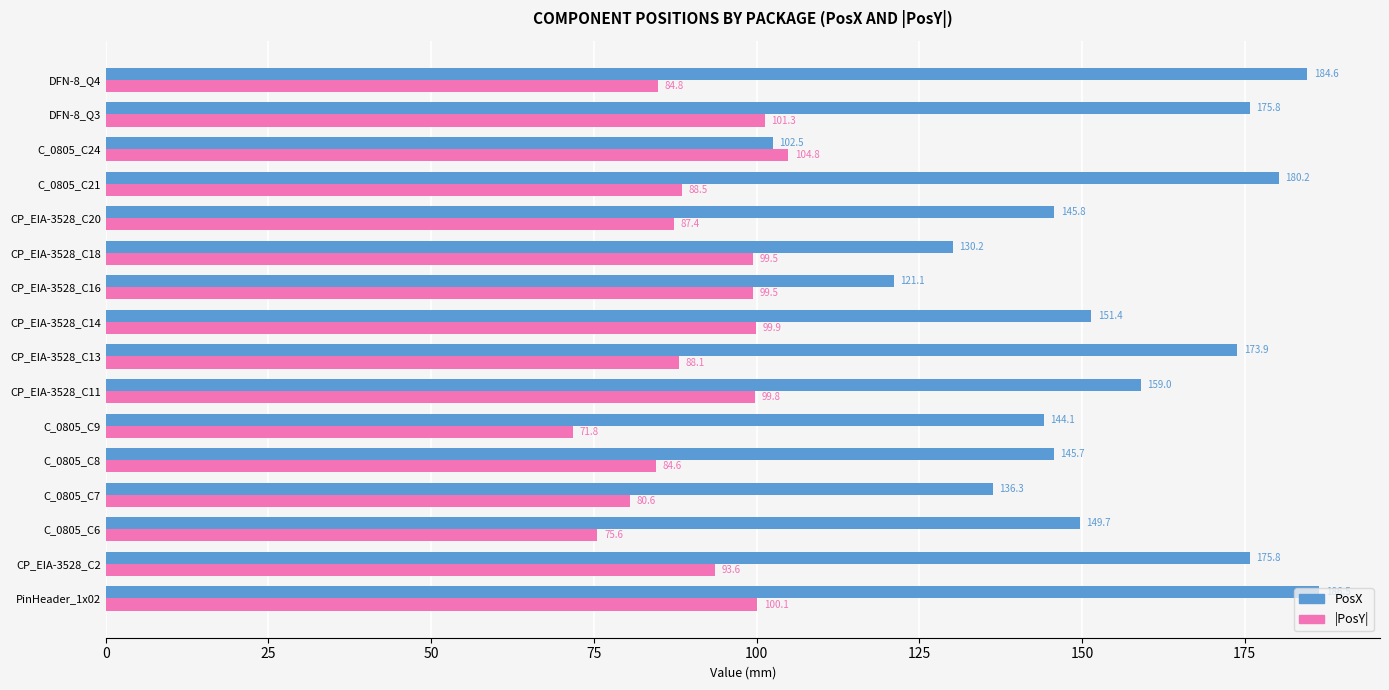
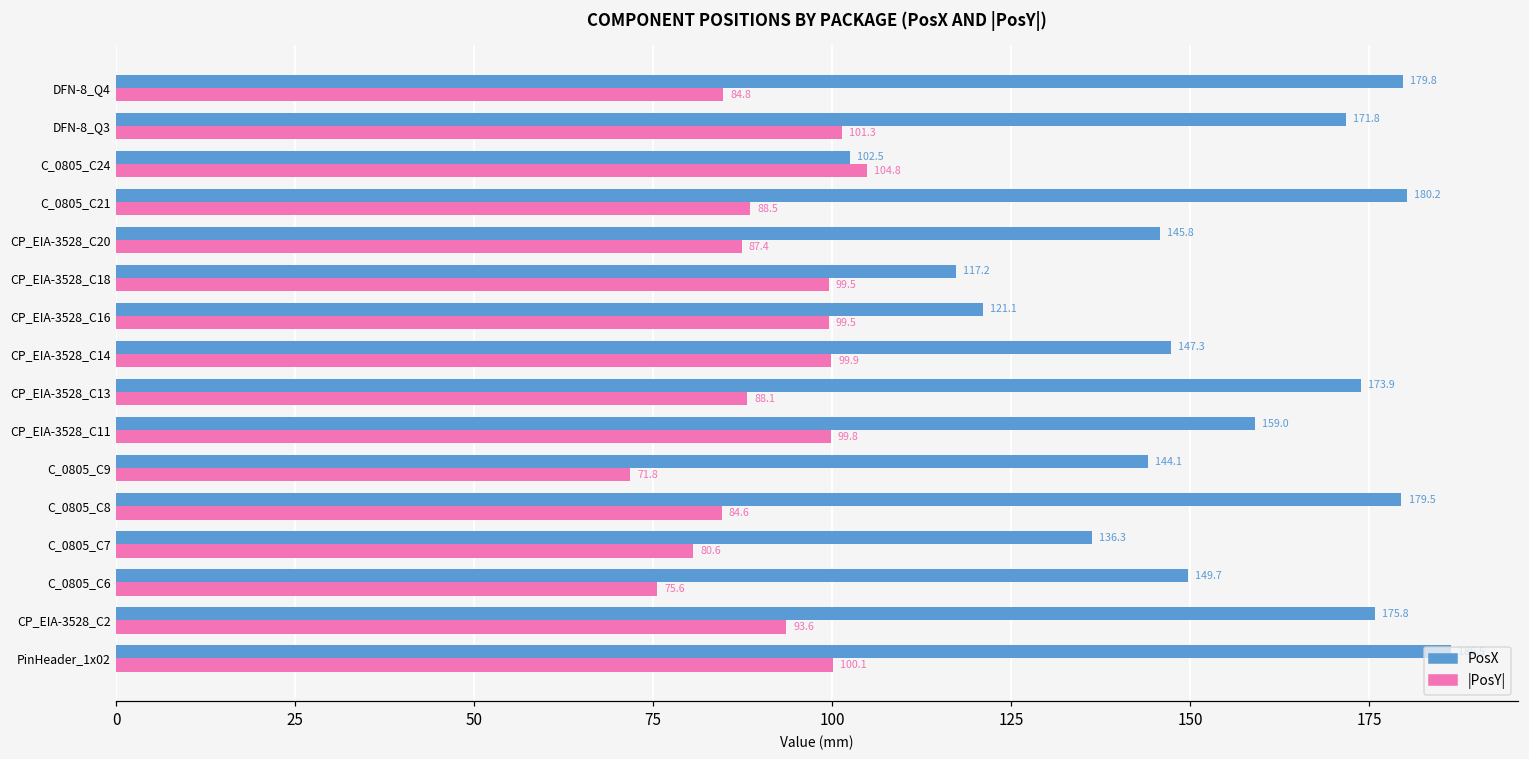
  {
    "PosX": {
-     "DFN-8_Q4": 184.6,
-     "DFN-8_Q3": 175.8,
+     "DFN-8_Q4": 179.8,
+     "DFN-8_Q3": 171.8,
      "C_0805_C24": 102.5,
      "C_0805_C21": 180.2,
      "CP_EIA-3528_C20": 145.8,
-     "CP_EIA-3528_C18": 130.2,
+     "CP_EIA-3528_C18": 117.2,
      "CP_EIA-3528_C16": 121.1,
-     "CP_EIA-3528_C14": 151.4,
+     "CP_EIA-3528_C14": 147.3,
      "CP_EIA-3528_C13": 173.9,
      "CP_EIA-3528_C11": 159.0,
      "C_0805_C9": 144.1,
-     "C_0805_C8": 145.7,
+     "C_0805_C8": 179.5,
      "C_0805_C7": 136.3,
      "C_0805_C6": 149.7,
      "CP_EIA-3528_C2": 175.8
    }
  }
